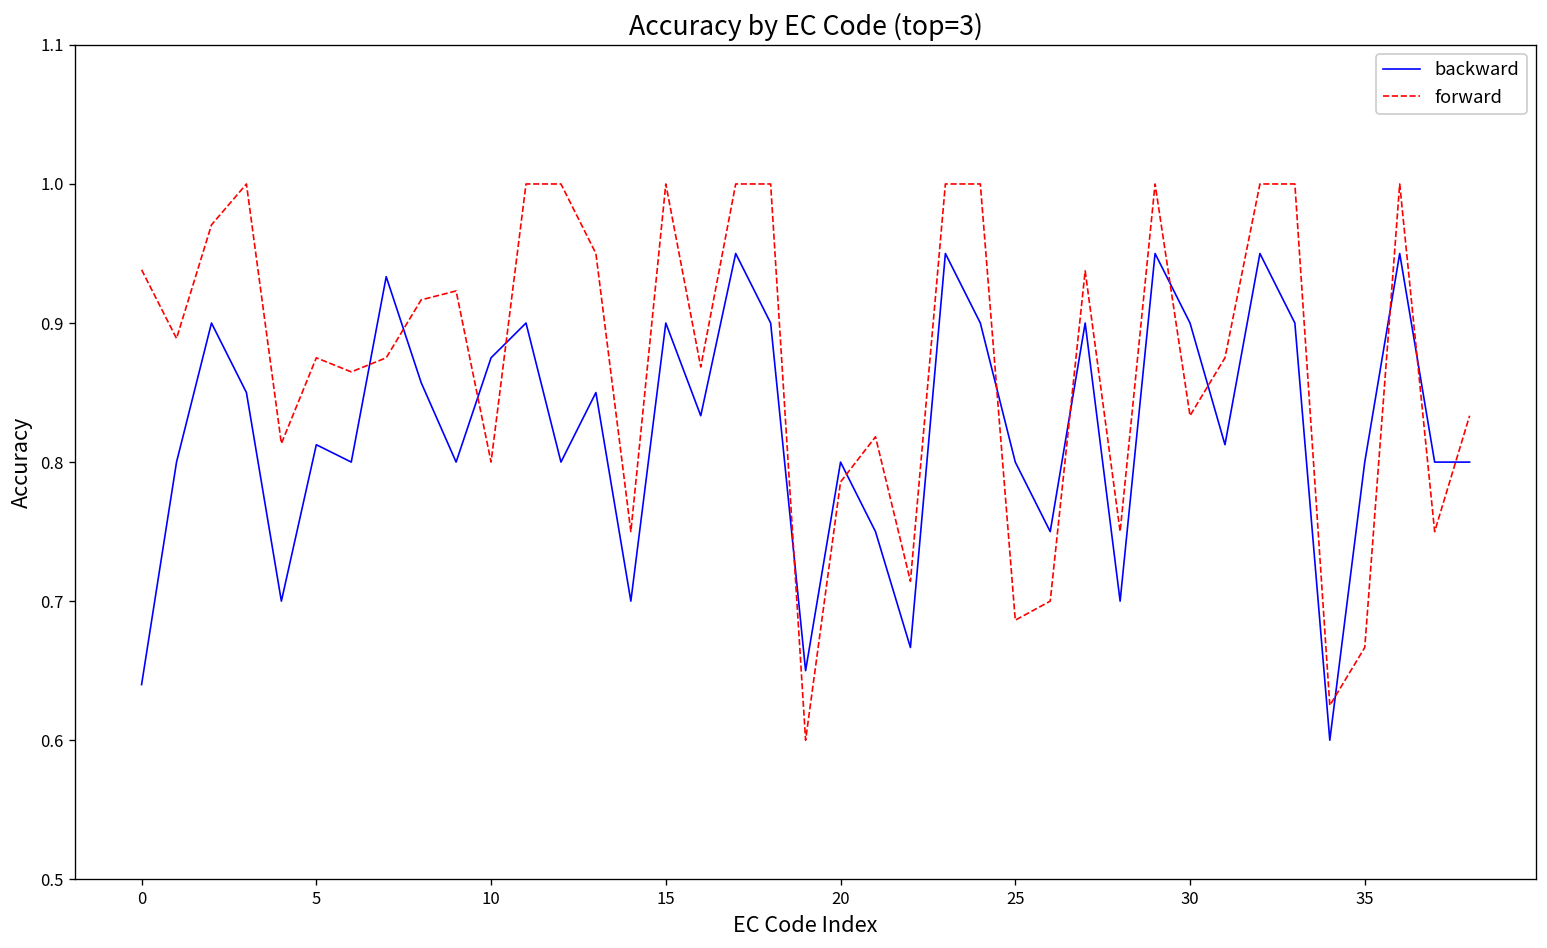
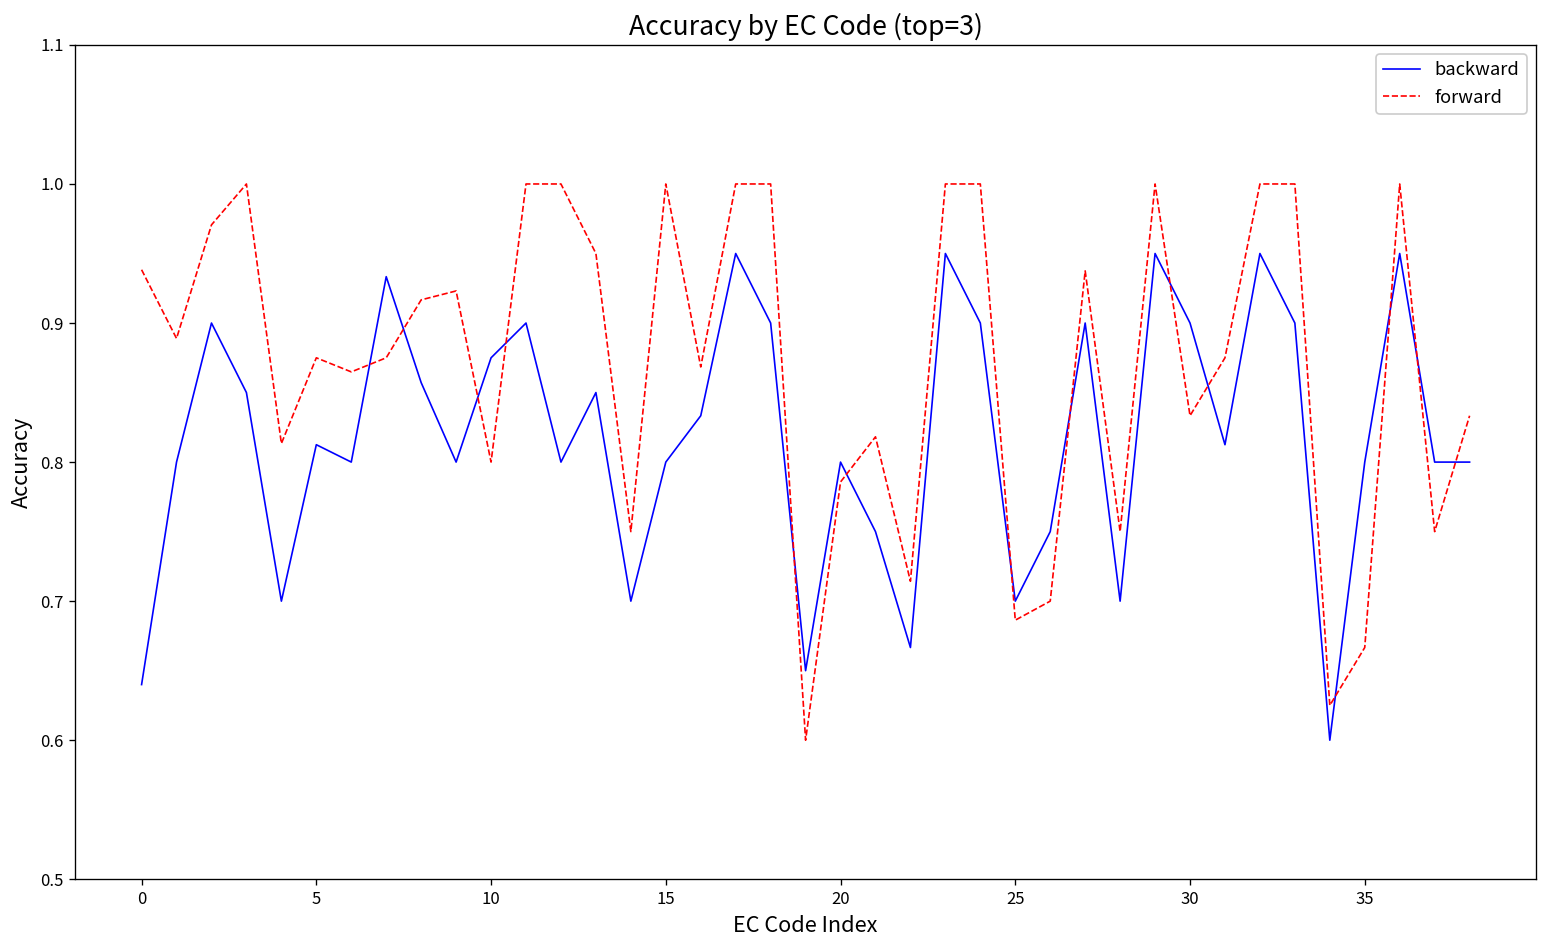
  {
    "backward": {
      "0": 0.640,
      "5": 0.813,
      "10": 0.875,
-     "15": 0.9,
+     "15": 0.8,
      "20": 0.8,
-     "25": 0.8,
+     "25": 0.7,
      "30": 0.9,
      "35": 0.8
    },
    "forward": {
      "0": 0.938,
      "5": 0.875,
      "10": 0.8,
      "15": 1.0,
      "20": 0.786,
      "25": 0.686,
      "30": 0.833,
      "35": 0.667
    }
  }
